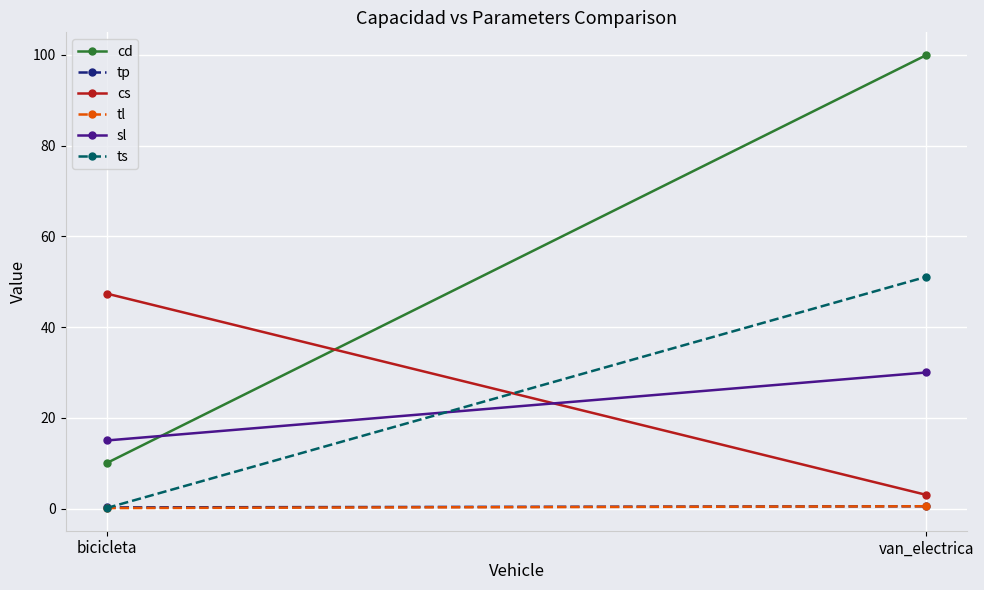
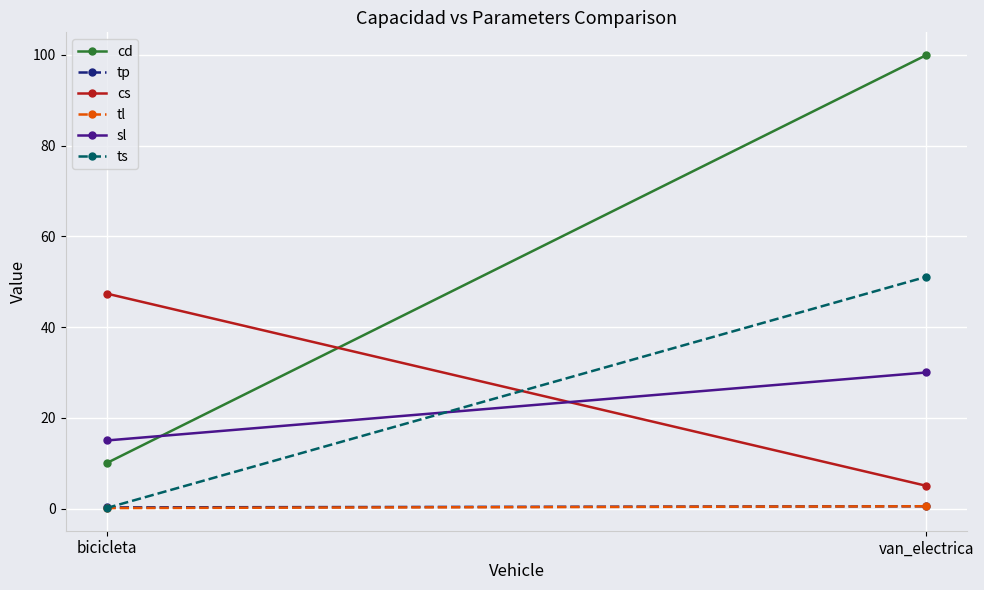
  {
    "cd": {
      "bicicleta": 10,
      "van_electrica": 100
    },
    "cs": {
      "bicicleta": 47,
-     "van_electrica": 3
+     "van_electrica": 5
    },
    "ts": {
      "van_electrica": 51
    }
  }
